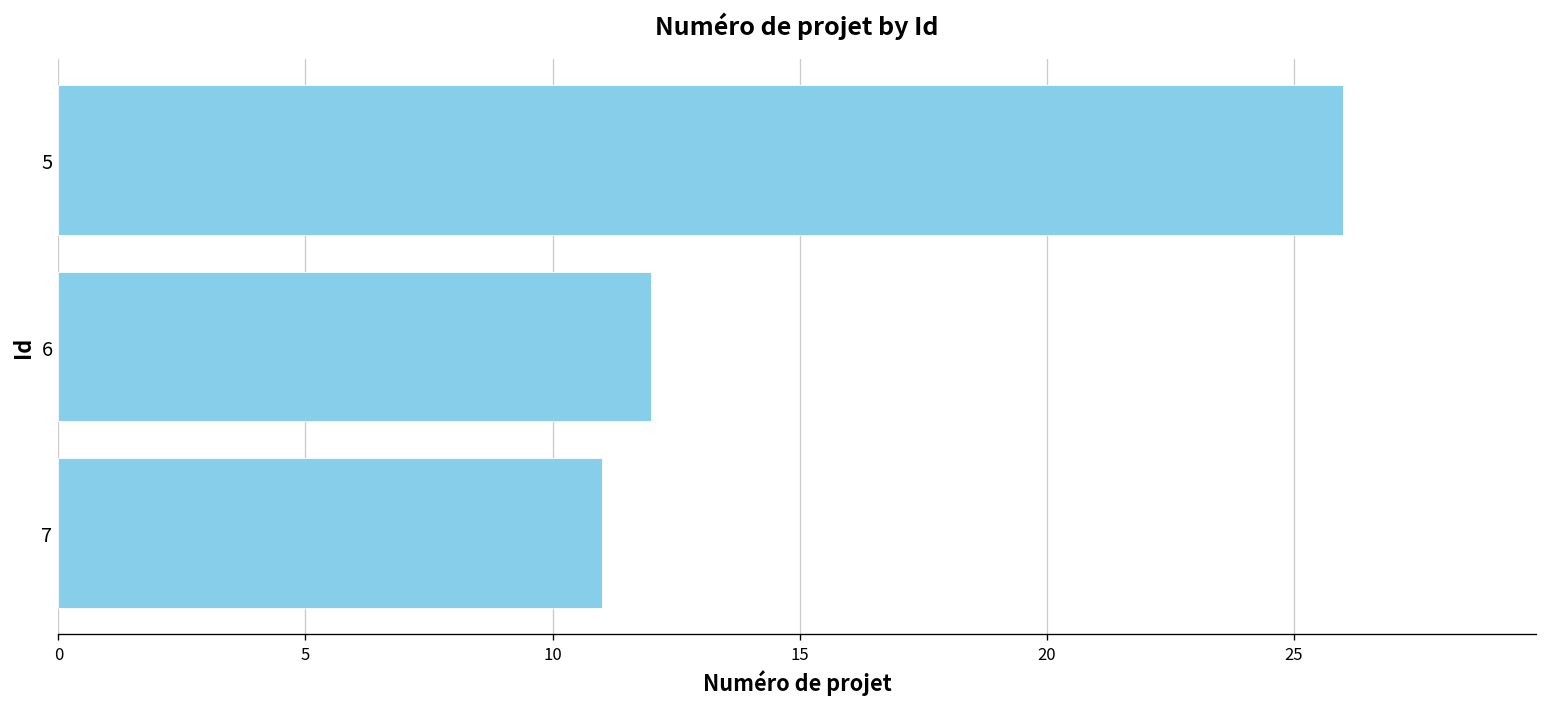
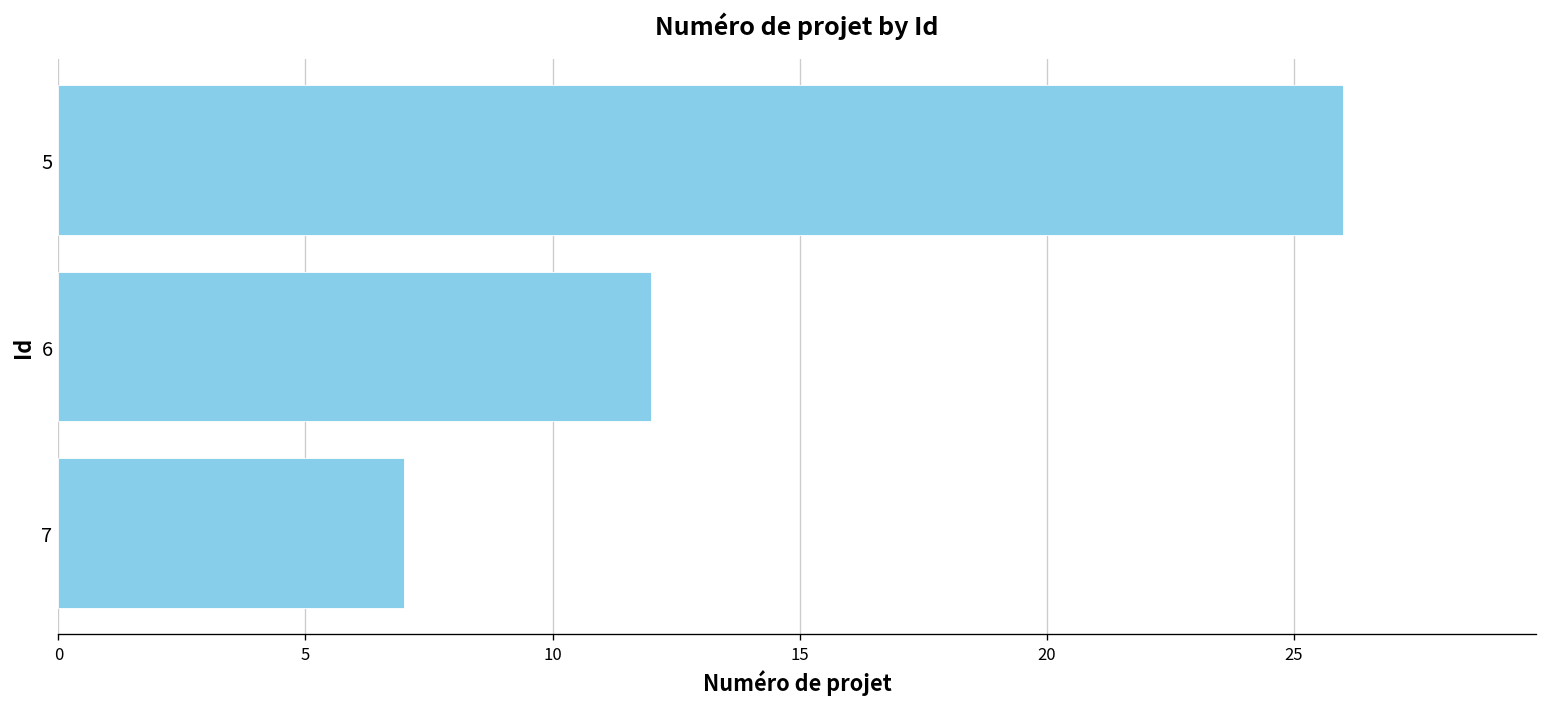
  {
    "5": 26,
    "6": 12,
-   "7": 11
+   "7": 7
  }
